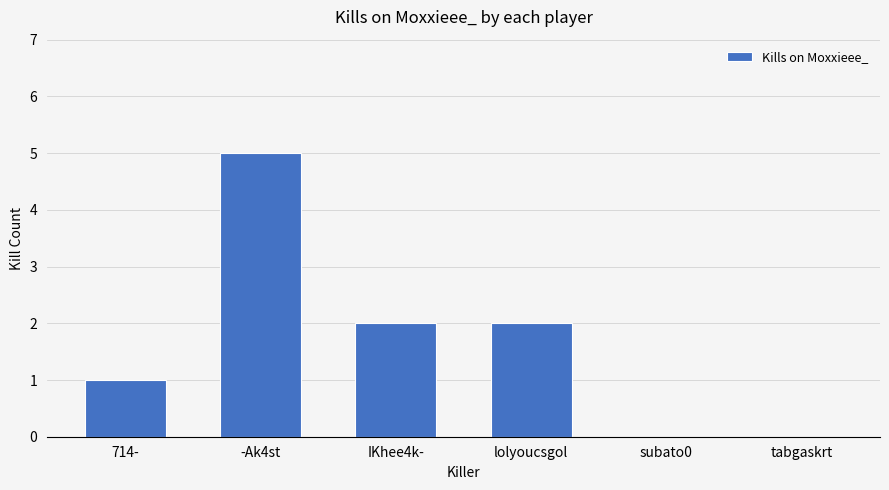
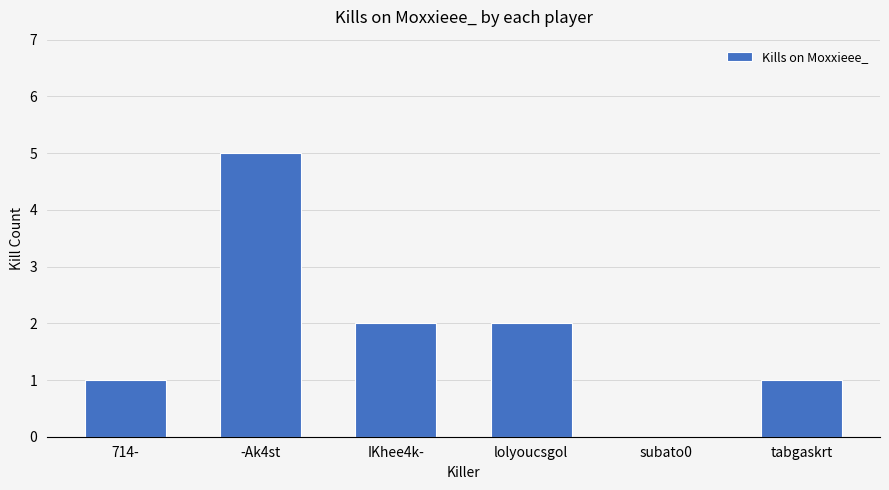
  {
    "714-": 1,
    "-Ak4st": 5,
    "IKhee4k-": 2,
    "lolyoucsgol": 2,
    "subato0": 0,
-   "tabgaskrt": 0
+   "tabgaskrt": 1
  }
